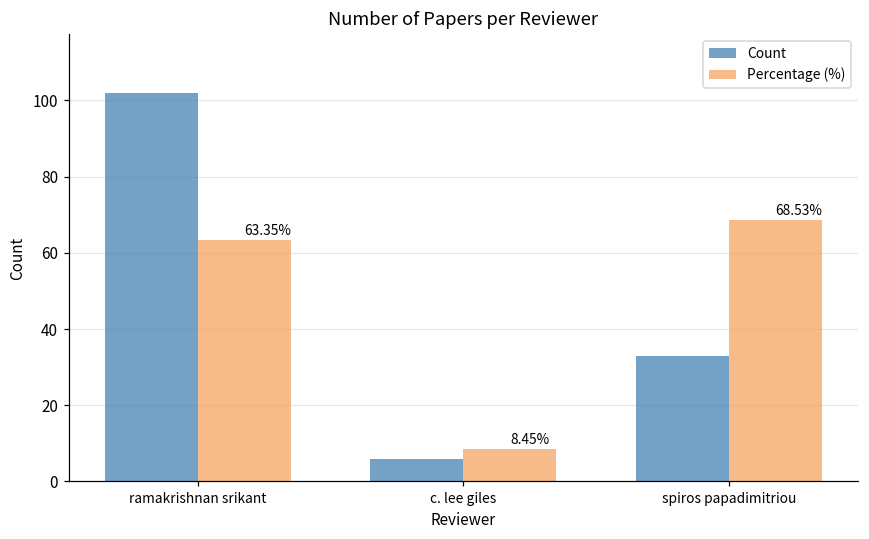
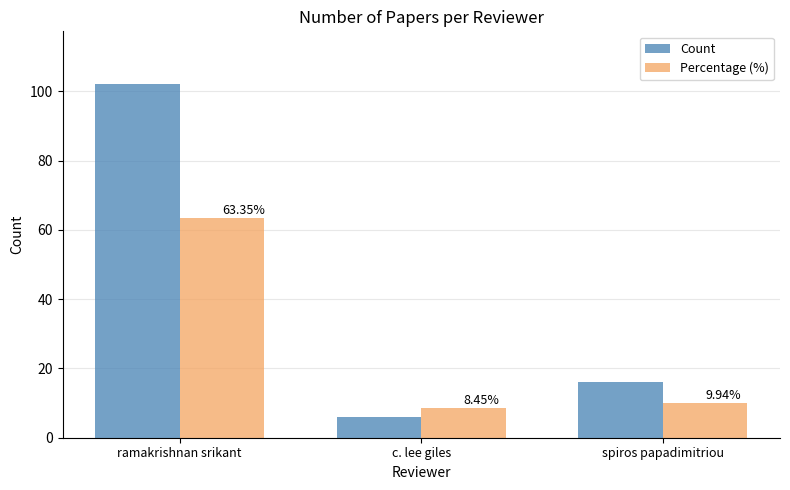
  {
    "Count": {
      "ramakrishnan srikant": "102",
      "c. lee giles": "6",
-     "spiros papadimitriou": "33"
+     "spiros papadimitriou": "16"
    },
    "Percentage (%)": {
      "ramakrishnan srikant": "63.35%",
      "c. lee giles": "8.45%",
-     "spiros papadimitriou": "68.53%"
+     "spiros papadimitriou": "9.94%"
    }
  }
